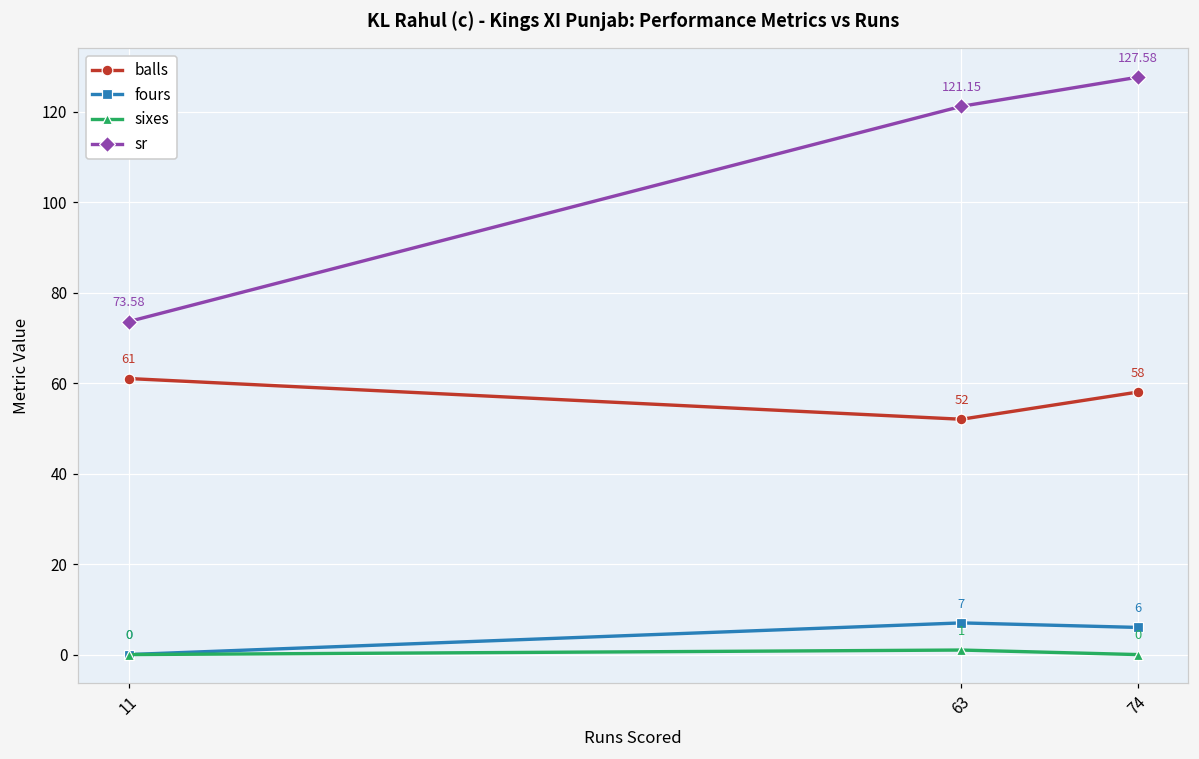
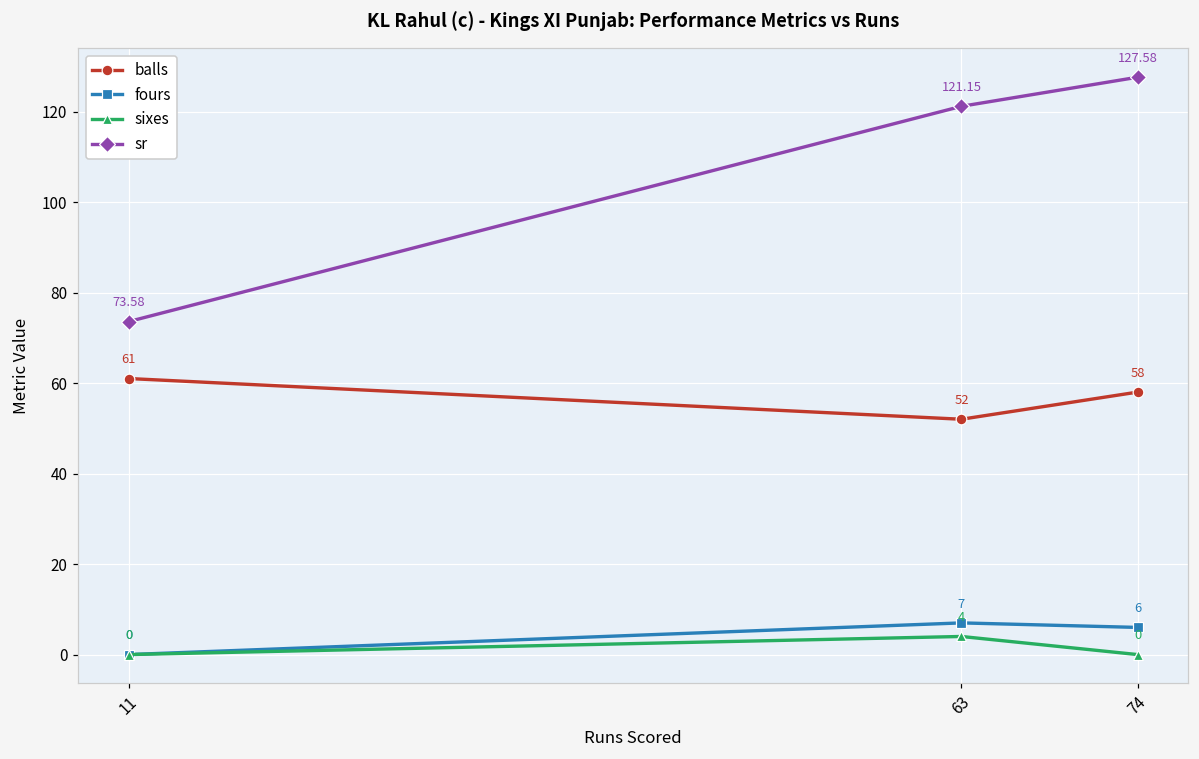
  {
    "balls": {
      "11": 61,
      "63": 52,
      "74": 58
    },
    "fours": {
      "63": 7,
      "74": 6
    },
    "sixes": {
-     "63": 1
+     "63": 4
    },
    "sr": {
      "11": 73.58,
      "63": 121.15,
      "74": 127.58
    }
  }
